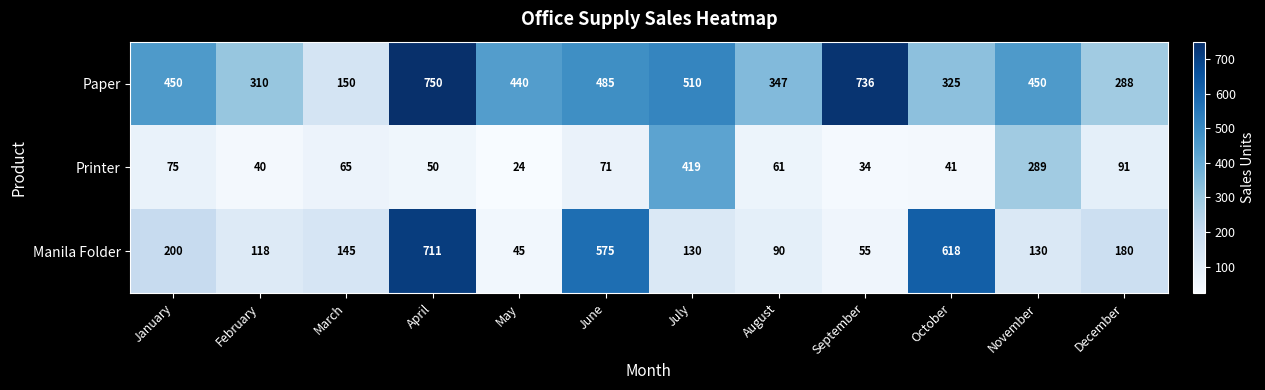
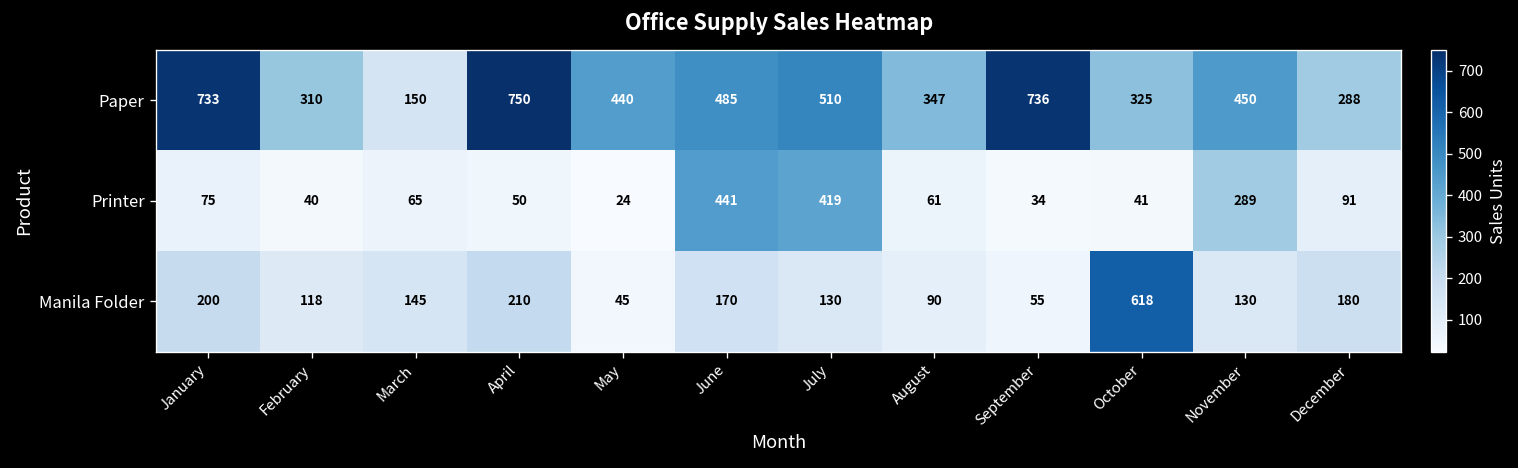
  {
    "Paper": {
-     "January": 450,
+     "January": 733,
      "February": 310,
      "March": 150,
      "April": 750,
      "May": 440,
      "June": 485,
      "July": 510,
      "August": 347,
      "September": 736,
      "October": 325,
      "November": 450,
      "December": 288
    },
    "Printer": {
      "January": 75,
      "February": 40,
      "March": 65,
      "April": 50,
      "May": 24,
-     "June": 71,
+     "June": 441,
      "July": 419,
      "August": 61,
      "September": 34,
      "October": 41,
      "November": 289,
      "December": 91
    },
    "Manila Folder": {
      "January": 200,
      "February": 118,
      "March": 145,
-     "April": 711,
+     "April": 210,
      "May": 45,
-     "June": 575,
+     "June": 170,
      "July": 130,
      "August": 90,
      "September": 55,
      "October": 618,
      "November": 130,
      "December": 180
    }
  }
